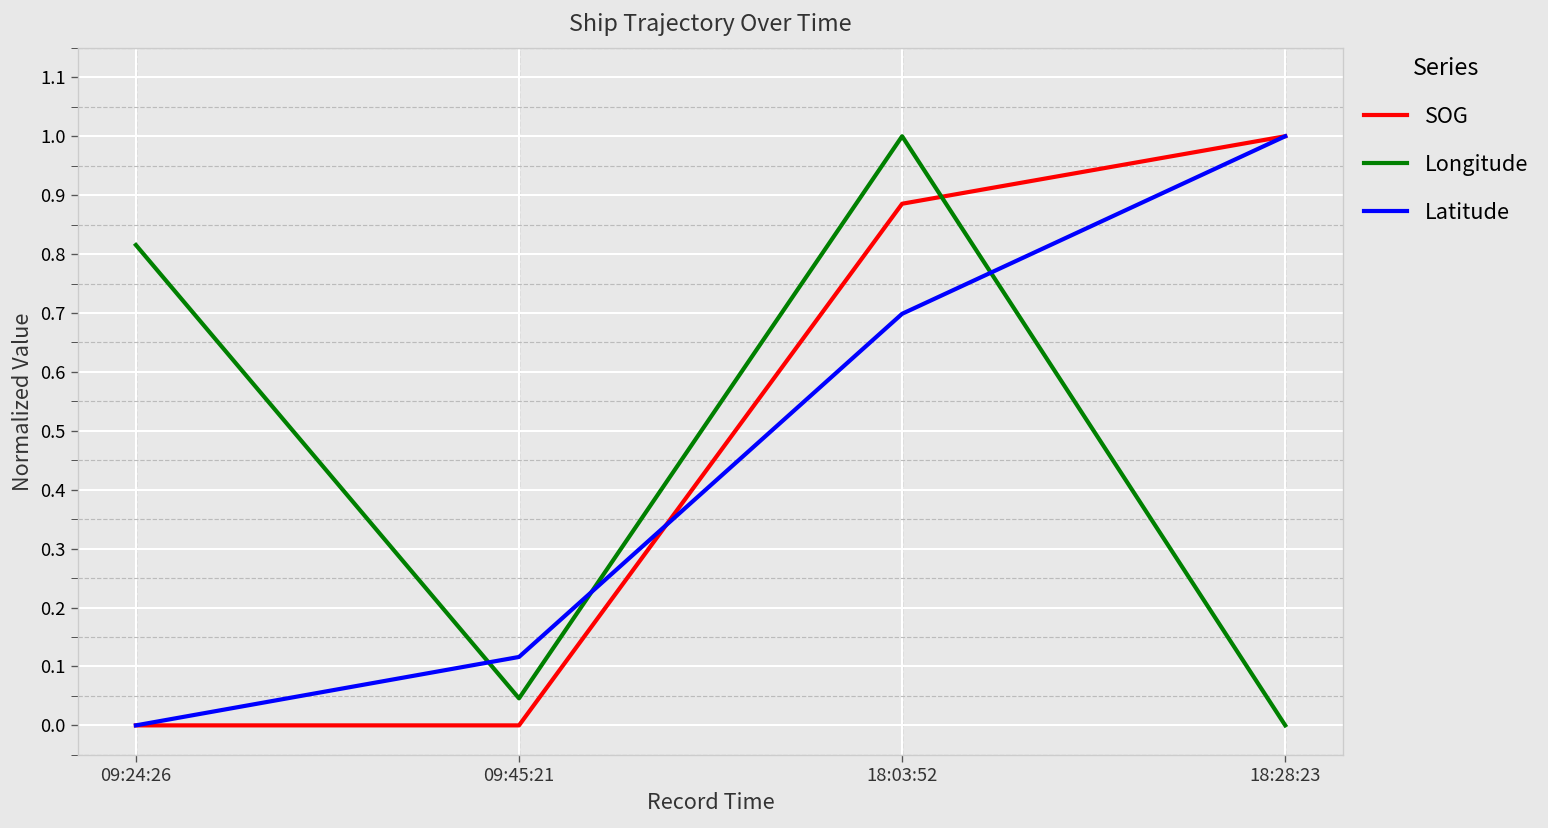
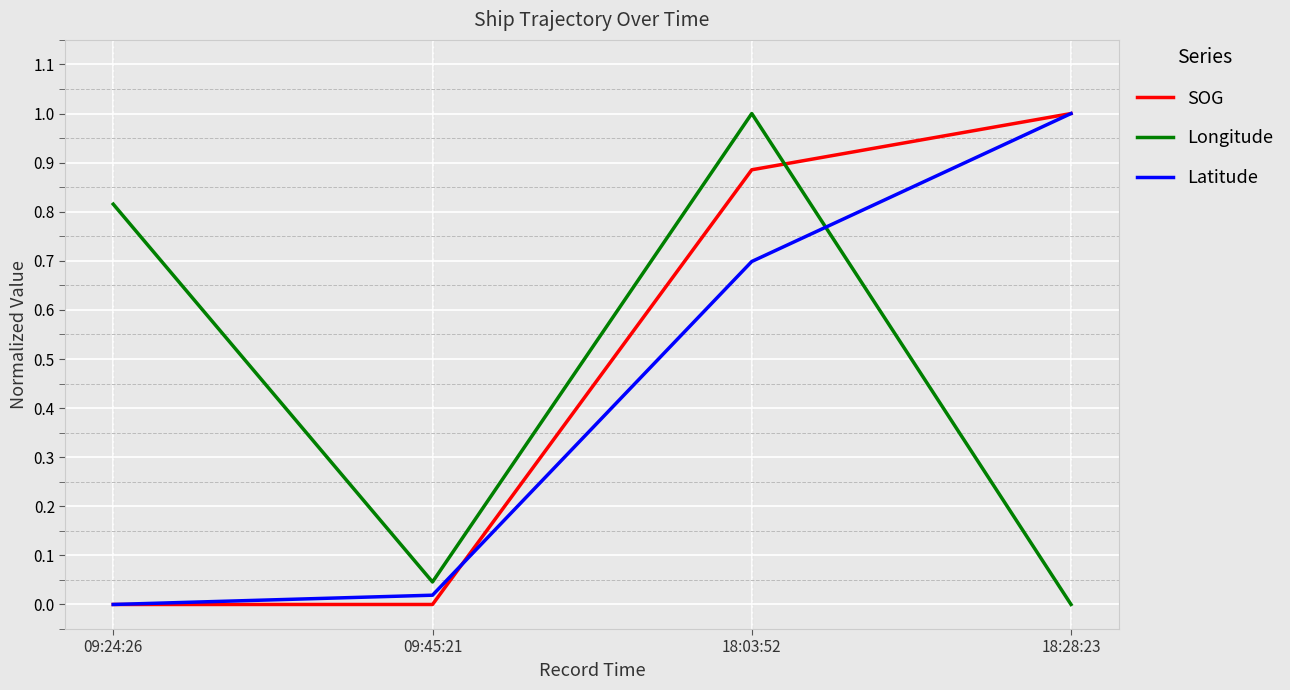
  {
    "SOG": {
      "09:45:21": 0.00,
      "18:03:52": 0.89
    },
    "Longitude": {
      "09:24:26": 0.82,
      "09:45:21": 0.05,
      "18:03:52": 1.00,
      "18:28:23": 0.00
    },
    "Latitude": {
-     "09:45:21": 0.12,
+     "09:45:21": 0.02,
      "18:03:52": 0.70
    }
  }
